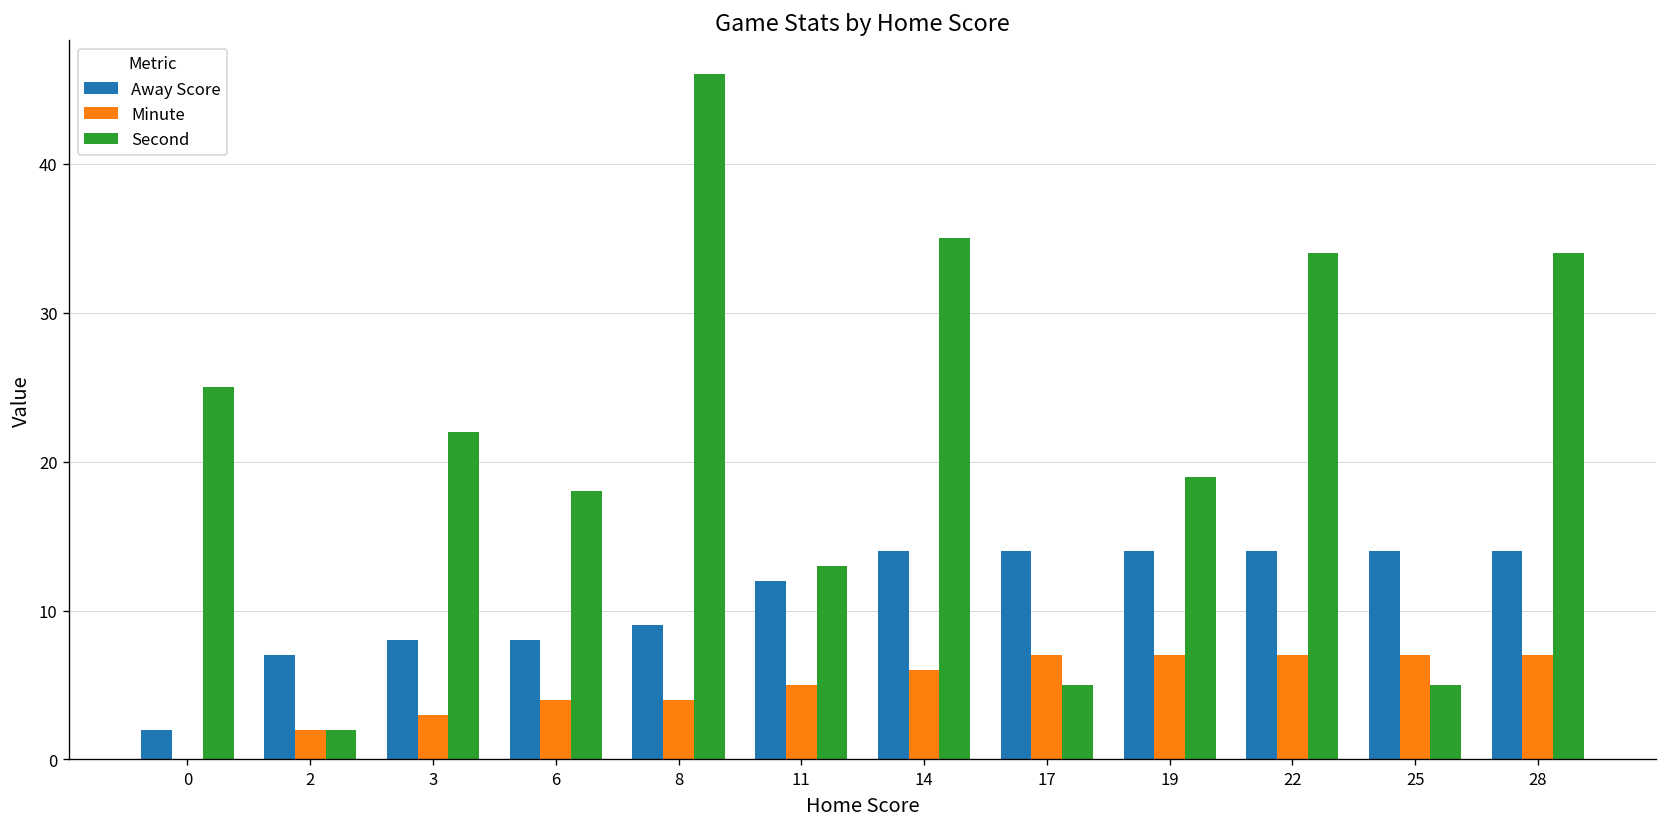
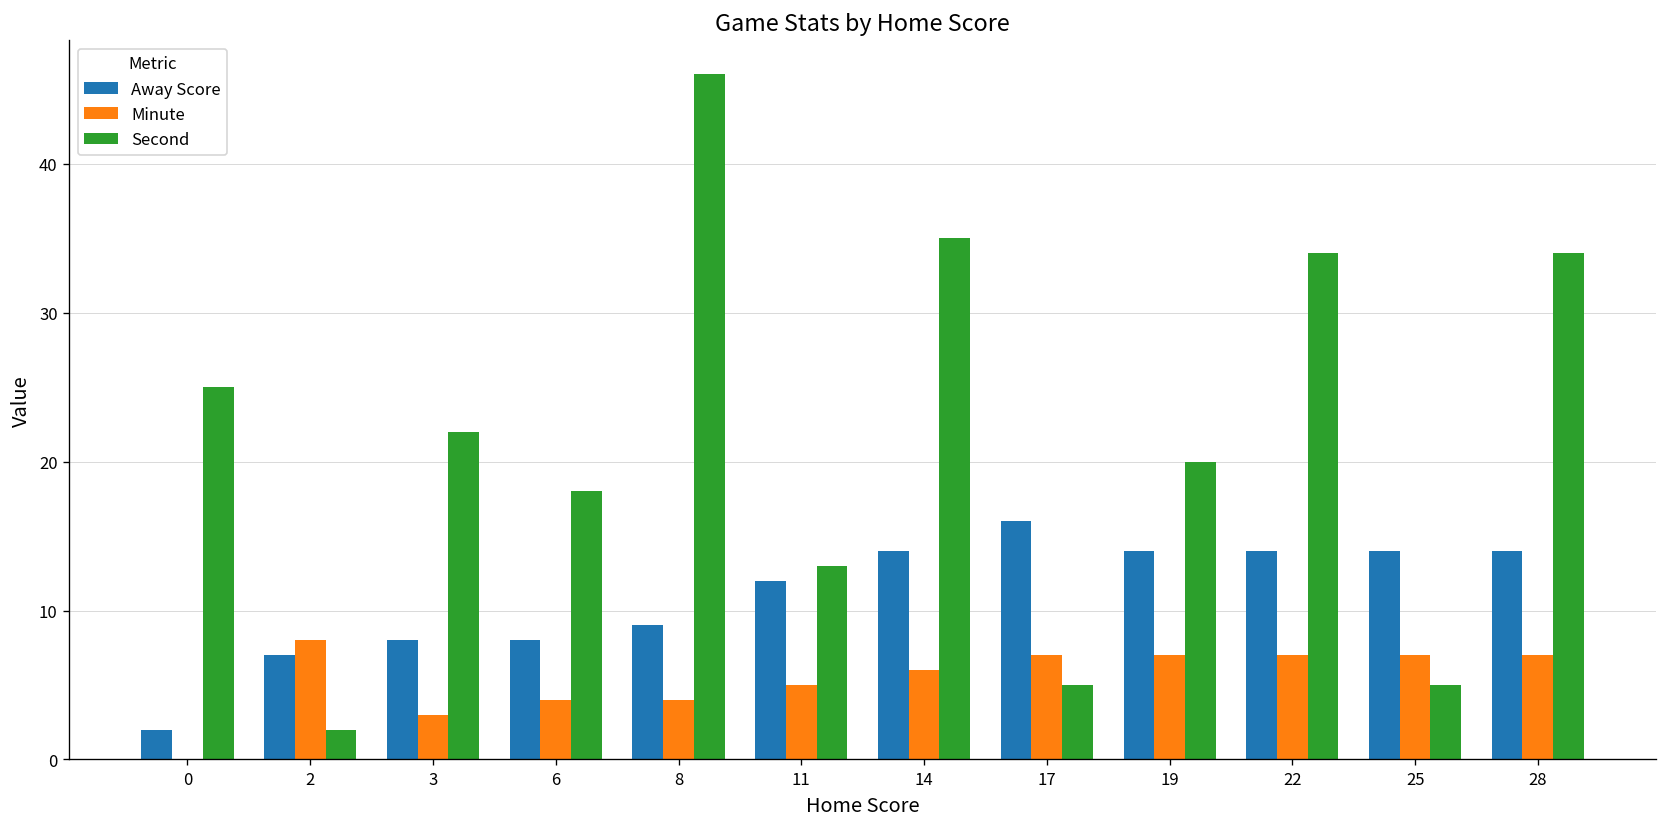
  {
    "Away Score": {
      "0": 2,
      "2": 7,
      "3": 8,
      "6": 8,
      "8": 9,
      "11": 12,
      "14": 14,
-     "17": 14,
+     "17": 16,
      "19": 14,
      "22": 14,
      "25": 14,
      "28": 14
    },
    "Minute": {
      "0": 0,
-     "2": 2,
+     "2": 8,
      "3": 3,
      "6": 4,
      "8": 4,
      "11": 5,
      "14": 6,
      "17": 7,
      "19": 7,
      "22": 7,
      "25": 7,
      "28": 7
    },
    "Second": {
      "0": 25,
      "2": 2,
      "3": 22,
      "6": 18,
      "8": 46,
      "11": 13,
      "14": 35,
      "17": 5,
-     "19": 19,
+     "19": 20,
      "22": 34,
      "25": 5,
      "28": 34
    }
  }
